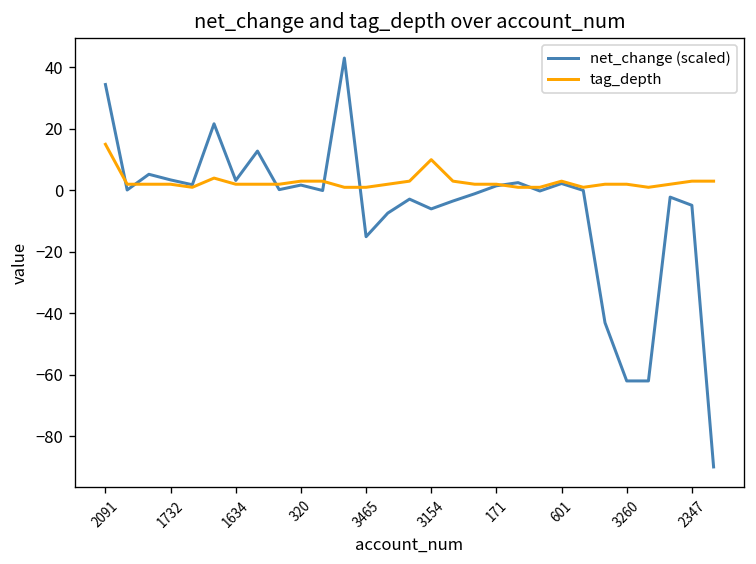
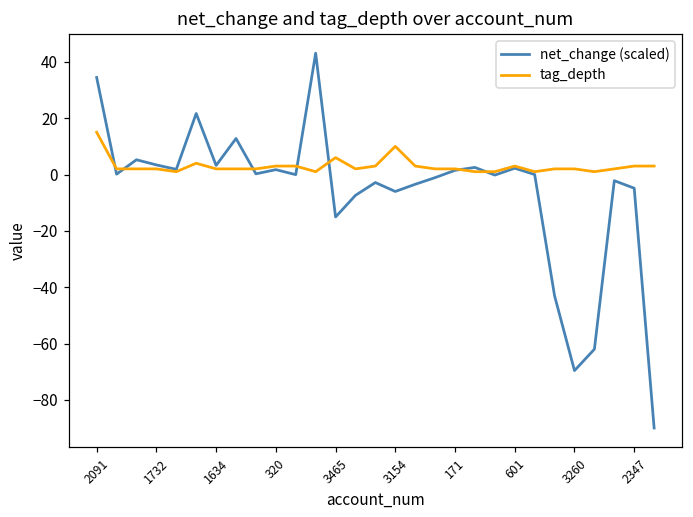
  {
    "net_change (scaled)": {
      "2091": 34,
      "1732": 3,
      "1634": 3,
      "320": 2,
      "3465": -15,
      "3154": -6,
-     "3260": -62,
+     "3260": -70,
      "2347": -5
    },
    "tag_depth": {
      "2091": 15,
      "1732": 2,
      "1634": 2,
      "320": 3,
-     "3465": 1,
+     "3465": 6,
      "3154": 10,
      "3260": 2,
      "2347": 3
    }
  }
